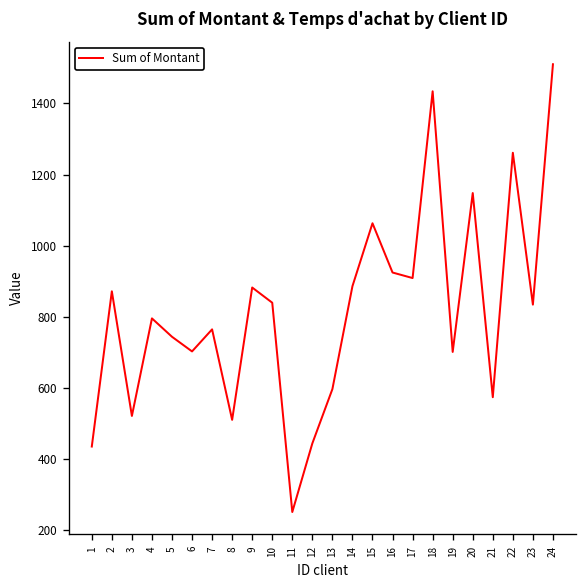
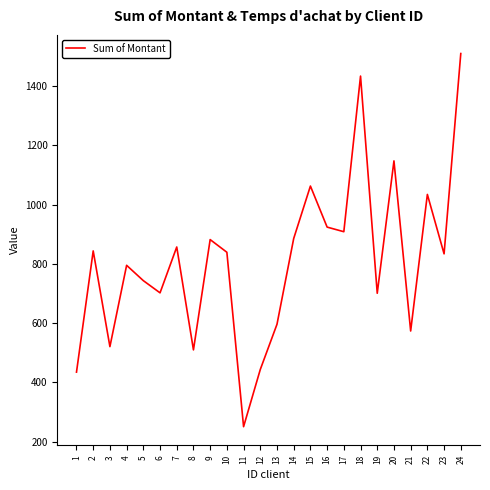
  {
    "1": 430,
-   "2": 870,
+   "2": 840,
    "3": 520,
    "4": 800,
    "5": 740,
    "6": 700,
-   "7": 760,
+   "7": 860,
    "8": 510,
    "9": 880,
    "10": 840,
    "11": 250,
    "12": 440,
    "13": 600,
    "14": 890,
    "15": 1060,
    "16": 920,
    "17": 910,
    "18": 1430,
    "19": 700,
    "20": 1150,
    "21": 570,
-   "22": 1260,
+   "22": 1030,
    "23": 830,
    "24": 1510
  }
